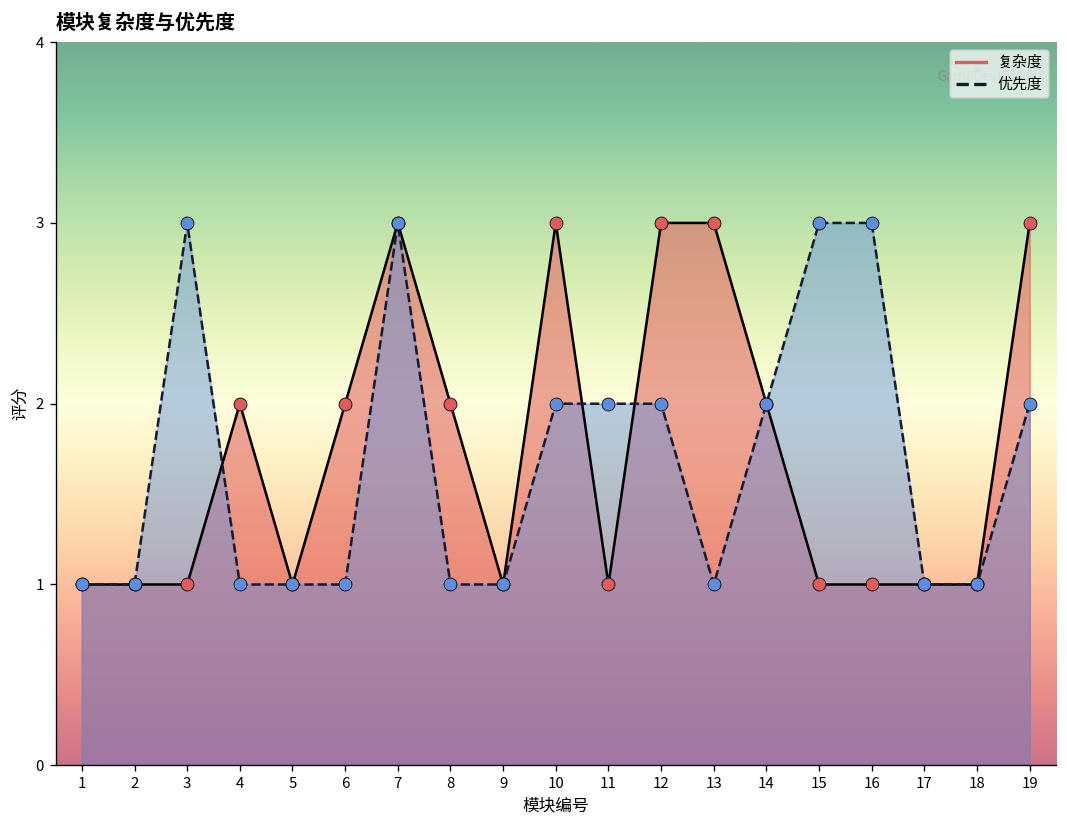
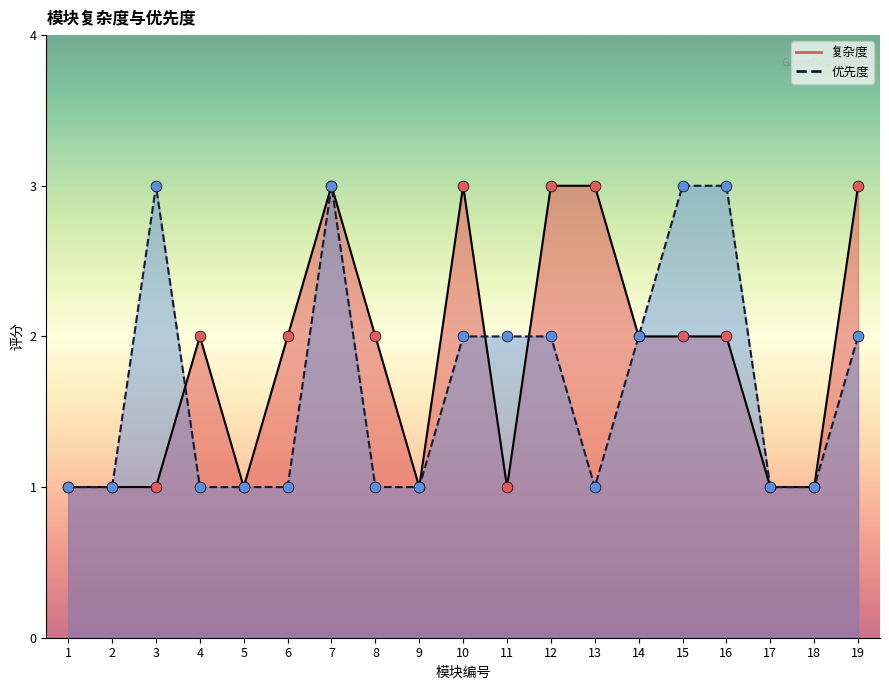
  {
    "复杂度": {
      "3": 1,
      "4": 2,
      "6": 2,
      "8": 2,
      "10": 3,
      "11": 1,
      "12": 3,
      "13": 3,
-     "15": 1,
-     "16": 1,
+     "15": 2,
+     "16": 2,
      "19": 3
    }
  }
